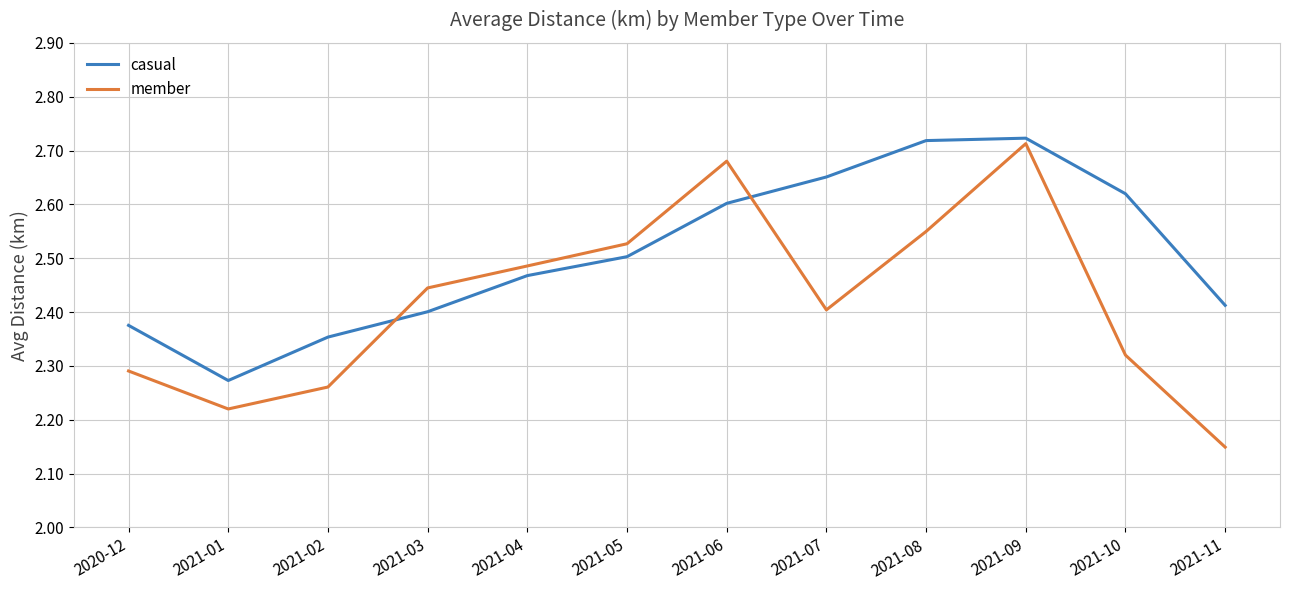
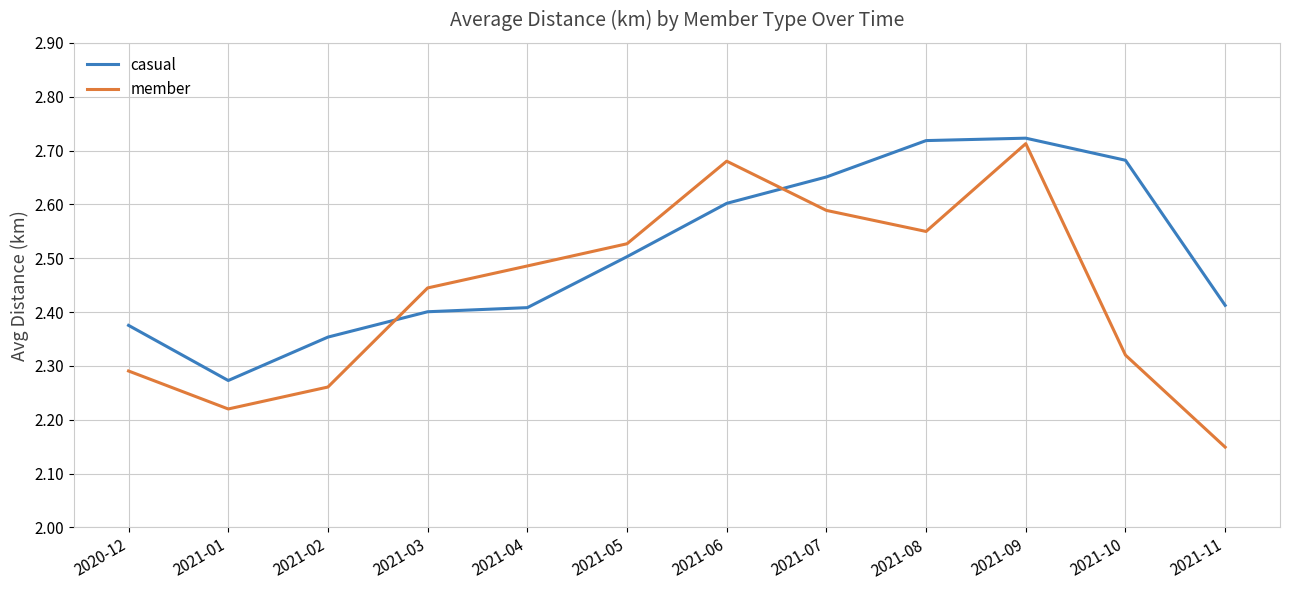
  {
    "casual": {
      "2020-12": 2.38,
      "2021-01": 2.27,
      "2021-02": 2.35,
      "2021-03": 2.40,
-     "2021-04": 2.47,
+     "2021-04": 2.41,
      "2021-05": 2.50,
      "2021-06": 2.60,
      "2021-07": 2.65,
      "2021-08": 2.72,
      "2021-09": 2.72,
-     "2021-10": 2.62,
+     "2021-10": 2.68,
      "2021-11": 2.41
    },
    "member": {
      "2020-12": 2.29,
      "2021-01": 2.22,
      "2021-02": 2.26,
      "2021-03": 2.44,
      "2021-04": 2.49,
      "2021-05": 2.53,
      "2021-06": 2.68,
-     "2021-07": 2.40,
+     "2021-07": 2.59,
      "2021-08": 2.55,
      "2021-09": 2.71,
      "2021-10": 2.32,
      "2021-11": 2.15
    }
  }
